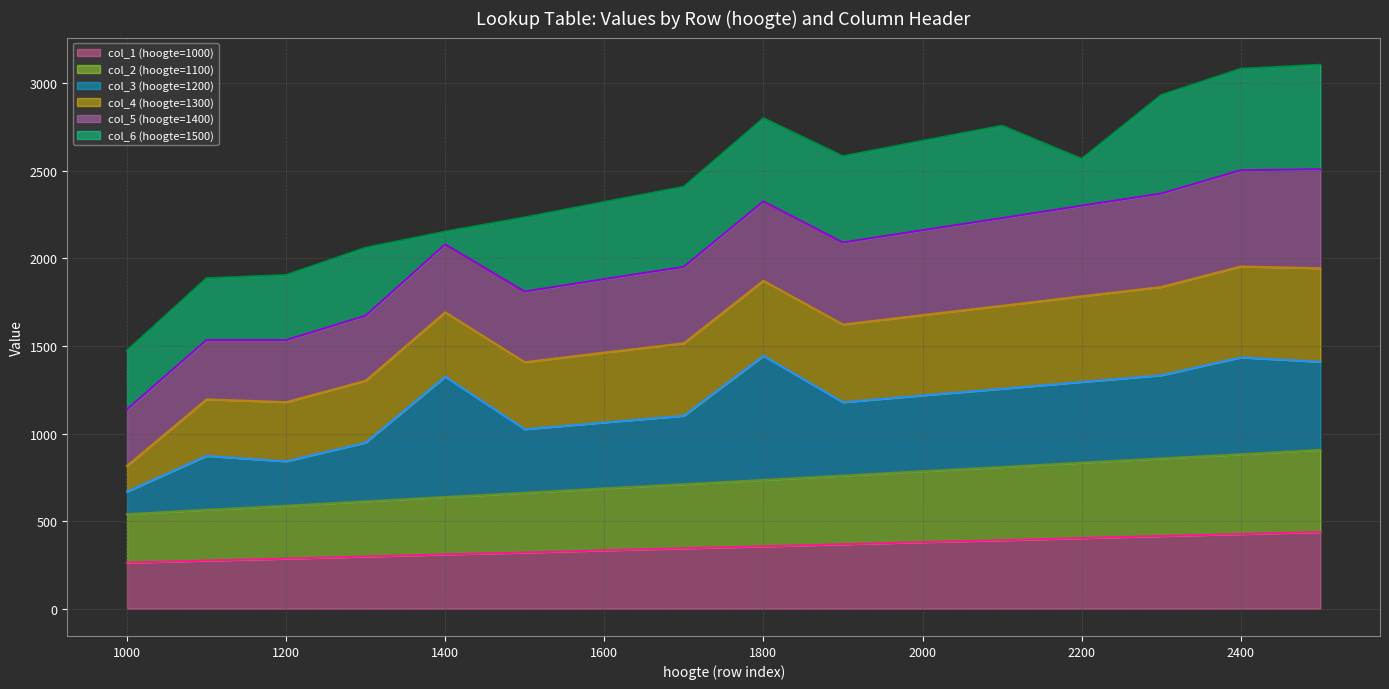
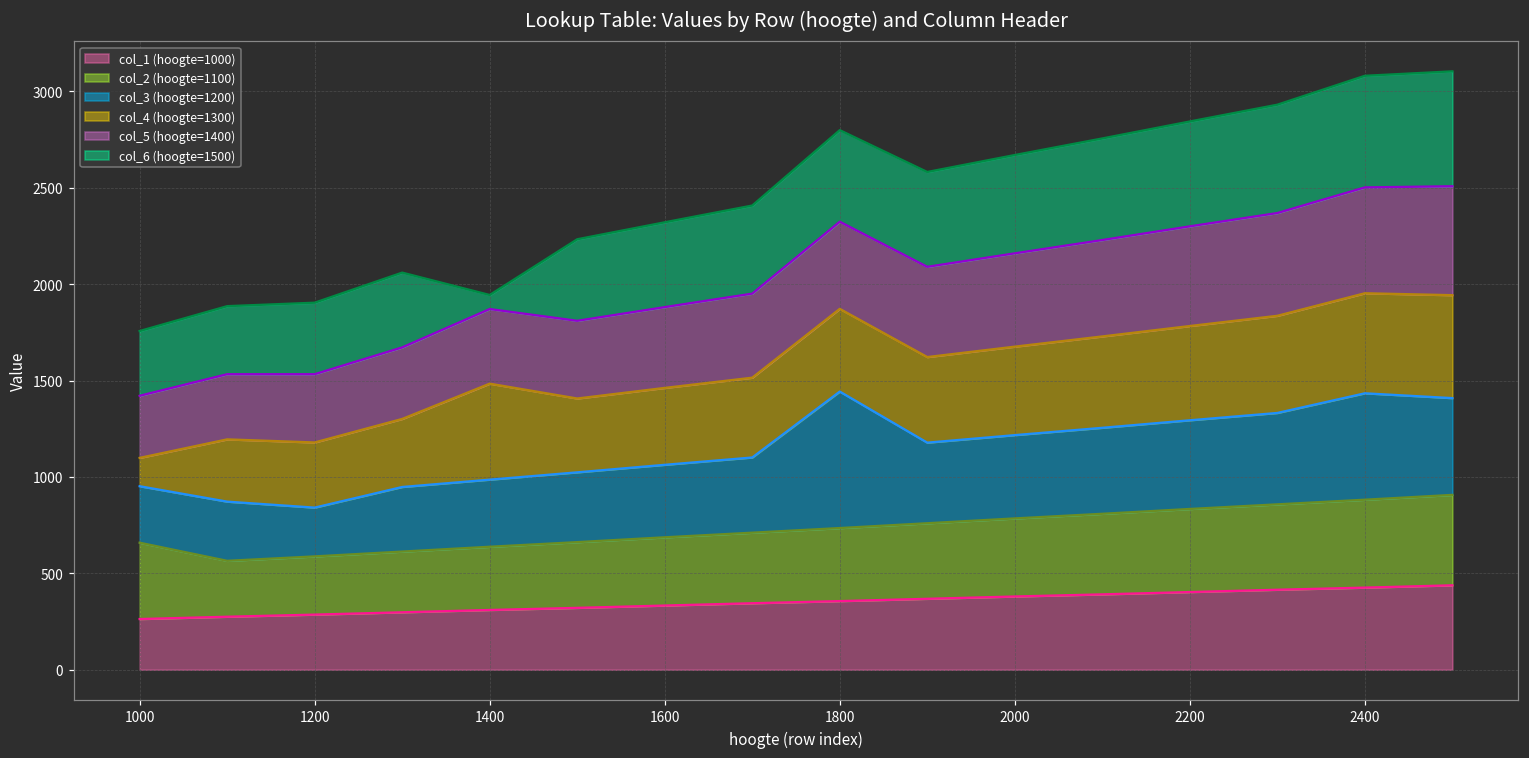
  {
    "col_2 (hoogte=1100)": {
-     "1000": 280,
+     "1000": 400,
      "1200": 300,
      "1400": 330,
      "1600": 350,
      "1800": 380,
      "2000": 410,
      "2200": 430,
      "2400": 460
    },
    "col_3 (hoogte=1200)": {
-     "1000": 130,
+     "1000": 290,
      "1200": 250,
-     "1400": 690,
+     "1400": 350,
      "1600": 380,
      "1800": 710,
      "2000": 430,
      "2200": 460,
      "2400": 550
    },
    "col_4 (hoogte=1300)": {
      "1000": 150,
      "1200": 340,
-     "1400": 370,
+     "1400": 500,
      "1600": 400,
      "1800": 430,
      "2000": 460,
      "2200": 490,
      "2400": 520
    },
    "col_6 (hoogte=1500)": {
      "1000": 340,
      "1200": 370,
      "1400": 70,
      "1600": 440,
      "1800": 480,
      "2000": 510,
-     "2200": 270,
+     "2200": 540,
      "2400": 580
    }
  }
